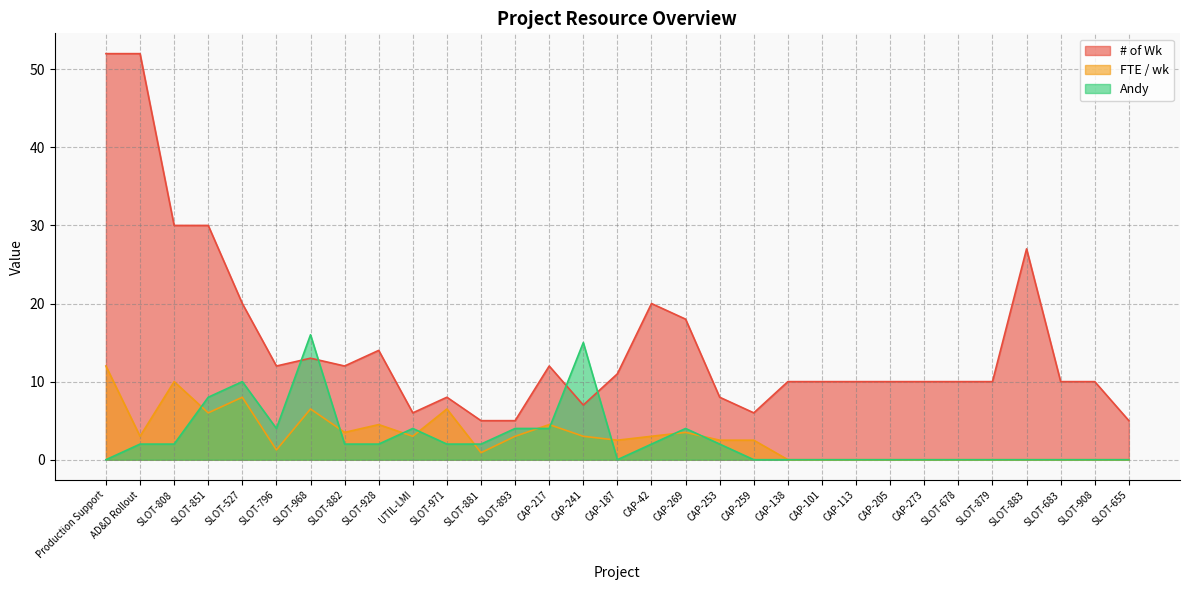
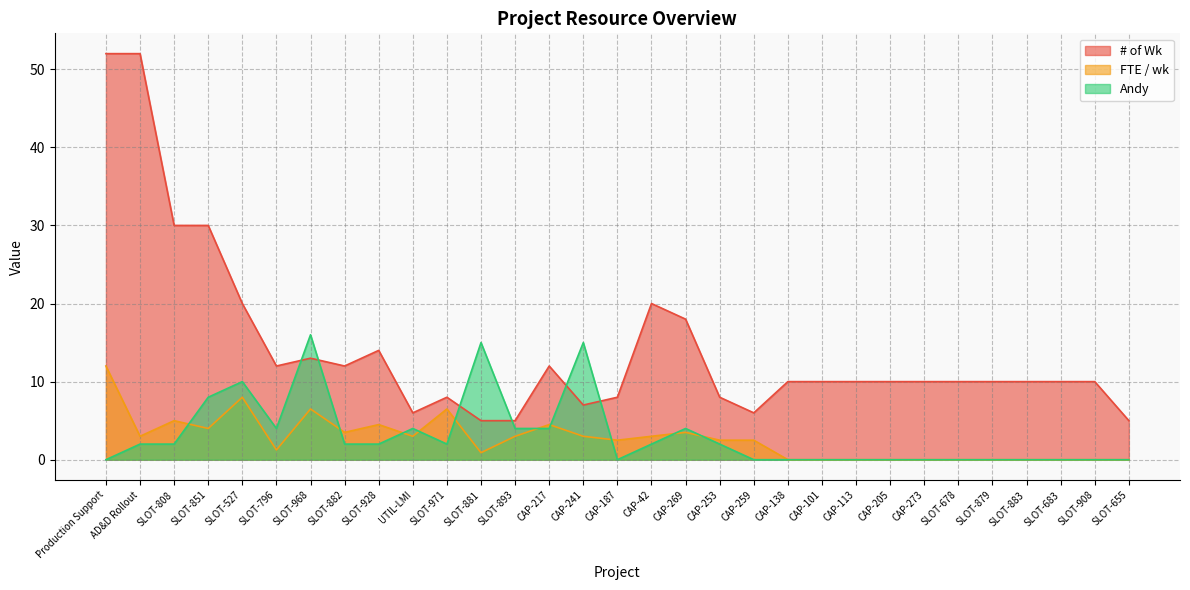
  {
    "# of Wk": {
      "Production Support": 52,
      "AD&D Rollout": 52,
      "SLOT-808": 30,
      "SLOT-851": 30,
      "SLOT-527": 20,
      "SLOT-796": 12,
      "SLOT-968": 13,
      "SLOT-882": 12,
      "SLOT-928": 14,
      "UTIL-LMI": 6,
      "SLOT-971": 8,
      "SLOT-881": 5,
      "SLOT-893": 5,
      "CAP-217": 12,
      "CAP-241": 7,
-     "CAP-187": 11,
+     "CAP-187": 8,
      "CAP-42": 20,
      "CAP-269": 18,
      "CAP-253": 8,
      "CAP-259": 6,
      "CAP-138": 10,
      "CAP-101": 10,
      "CAP-113": 10,
      "CAP-205": 10,
      "CAP-273": 10,
      "SLOT-678": 10,
      "SLOT-879": 10,
-     "SLOT-883": 27,
+     "SLOT-883": 10,
      "SLOT-683": 10,
      "SLOT-908": 10,
      "SLOT-655": 5
    },
    "FTE / wk": {
      "Production Support": 12,
      "AD&D Rollout": 3,
-     "SLOT-808": 10,
-     "SLOT-851": 6,
+     "SLOT-808": 5,
+     "SLOT-851": 4,
      "SLOT-527": 8,
      "SLOT-796": 1,
      "SLOT-968": 7,
      "SLOT-882": 4,
      "SLOT-928": 5,
      "UTIL-LMI": 3,
      "SLOT-971": 7,
      "SLOT-881": 1,
      "SLOT-893": 3,
      "CAP-217": 5,
      "CAP-241": 3,
      "CAP-187": 3,
      "CAP-42": 3,
      "CAP-269": 4,
      "CAP-253": 3,
      "CAP-259": 3
    },
    "Andy": {
      "Production Support": 0,
      "AD&D Rollout": 2,
      "SLOT-808": 2,
      "SLOT-851": 8,
      "SLOT-527": 10,
      "SLOT-796": 4,
      "SLOT-968": 16,
      "SLOT-882": 2,
      "SLOT-928": 2,
      "UTIL-LMI": 4,
      "SLOT-971": 2,
-     "SLOT-881": 2,
+     "SLOT-881": 15,
      "SLOT-893": 4,
      "CAP-217": 4,
      "CAP-241": 15,
      "CAP-187": 0,
      "CAP-42": 2,
      "CAP-269": 4,
      "CAP-253": 2,
      "CAP-259": 0
    }
  }
